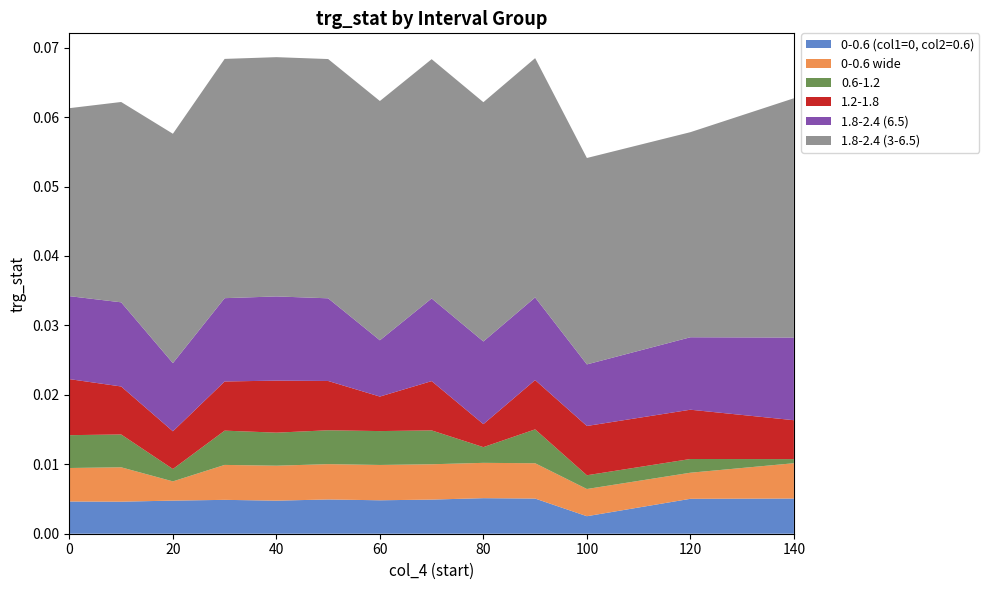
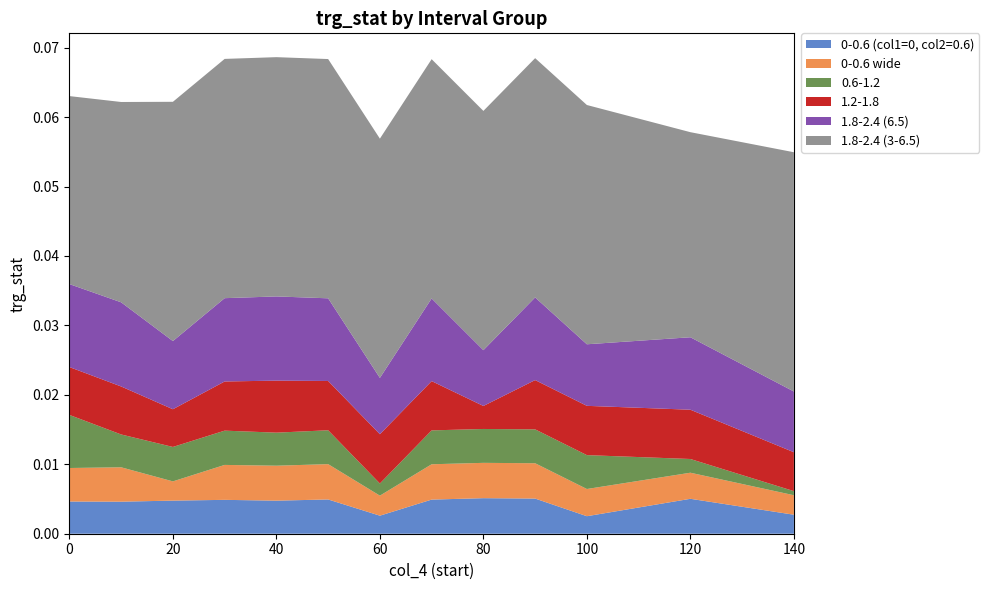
  {
    "0-0.6 (col1=0, col2=0.6)": {
      "0": 0.005,
      "20": 0.005,
      "40": 0.005,
-     "60": 0.005,
+     "60": 0.003,
      "80": 0.005,
      "100": 0.003,
      "120": 0.005,
-     "140": 0.005
+     "140": 0.003
    },
    "0-0.6 wide": {
      "0": 0.005,
      "20": 0.003,
      "40": 0.005,
-     "60": 0.005,
+     "60": 0.003,
      "80": 0.005,
      "100": 0.004,
      "120": 0.004,
-     "140": 0.005
+     "140": 0.003
    },
    "0.6-1.2": {
-     "0": 0.005,
-     "20": 0.002,
+     "0": 0.008,
+     "20": 0.005,
      "40": 0.005,
-     "60": 0.005,
-     "80": 0.002,
-     "100": 0.002,
+     "60": 0.002,
+     "80": 0.005,
+     "100": 0.005,
      "120": 0.002,
      "140": 0.001
    },
    "1.2-1.8": {
-     "0": 0.008,
+     "0": 0.007,
      "20": 0.005,
      "40": 0.007,
-     "60": 0.005,
+     "60": 0.007,
      "80": 0.003,
      "100": 0.007,
      "120": 0.007,
      "140": 0.006
    },
    "1.8-2.4 (6.5)": {
      "0": 0.012,
      "20": 0.010,
      "40": 0.012,
      "60": 0.008,
-     "80": 0.012,
+     "80": 0.008,
      "100": 0.009,
      "120": 0.010,
-     "140": 0.012
+     "140": 0.009
    },
    "1.8-2.4 (3-6.5)": {
      "0": 0.027,
-     "20": 0.033,
+     "20": 0.034,
      "40": 0.034,
      "60": 0.034,
      "80": 0.034,
-     "100": 0.030,
+     "100": 0.034,
      "120": 0.030,
      "140": 0.034
    }
  }
